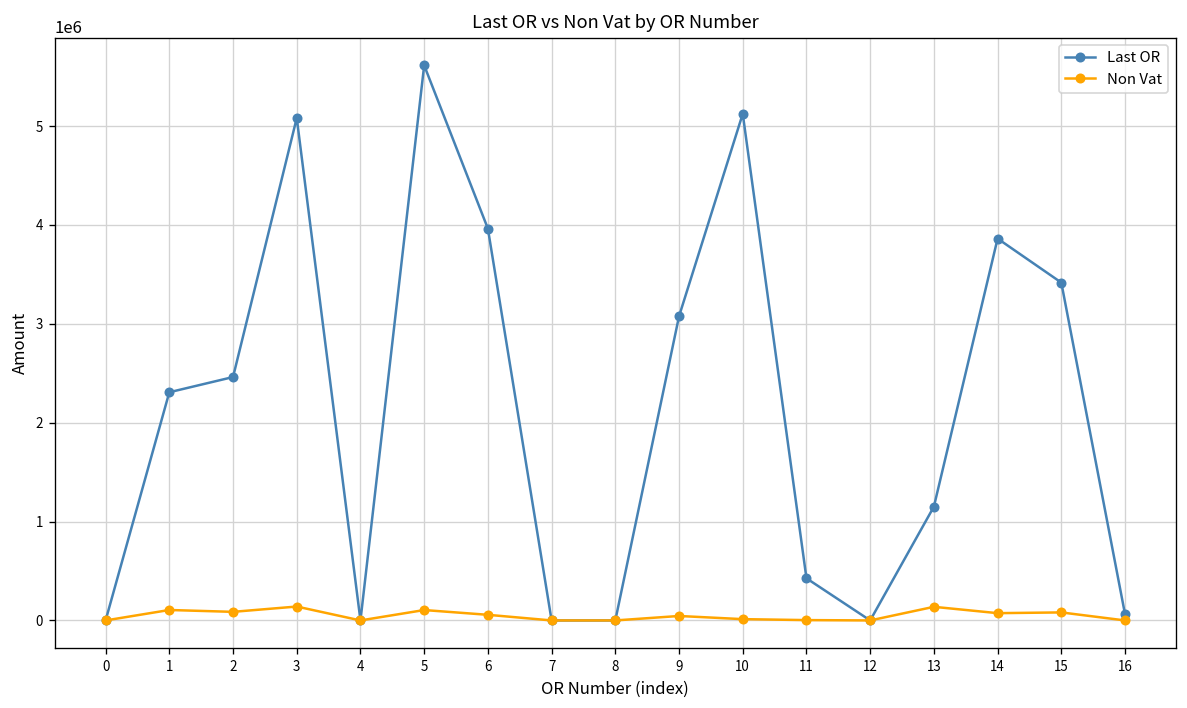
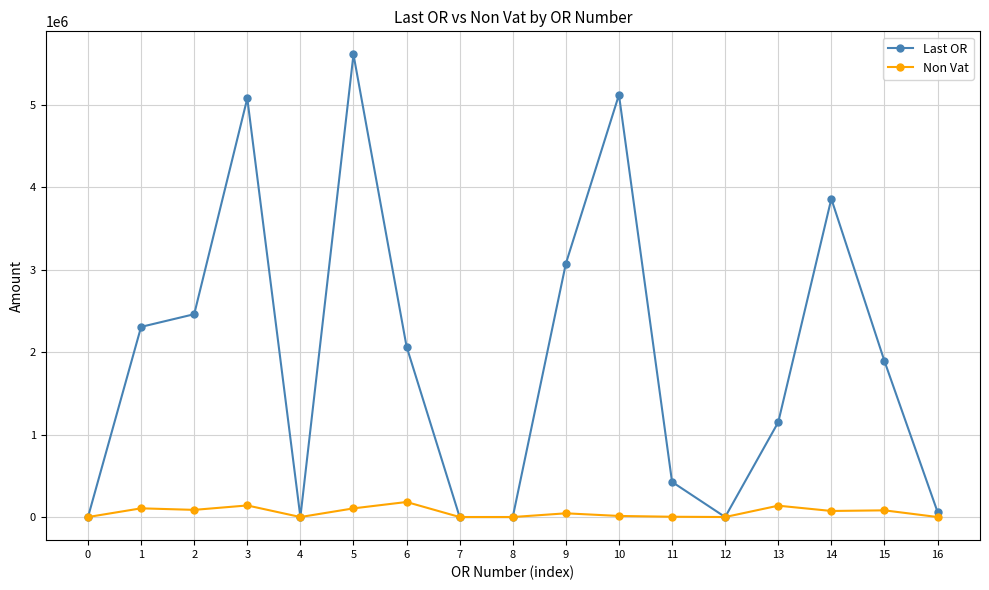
  {
    "Last OR": {
      "1": 2300000,
      "2": 2500000,
      "3": 5100000,
      "5": 5600000,
-     "6": 4000000,
+     "6": 2100000,
      "9": 3100000,
      "10": 5100000,
      "11": 400000,
      "13": 1200000,
      "14": 3900000,
-     "15": 3400000,
+     "15": 1900000,
      "16": 100000
    },
    "Non Vat": {
      "1": 100000,
      "2": 100000,
      "3": 100000,
      "5": 100000,
-     "6": 100000,
+     "6": 200000,
      "9": 0,
      "10": 0,
      "11": 0,
      "13": 100000,
      "14": 100000,
      "15": 100000,
      "16": 0
    }
  }
